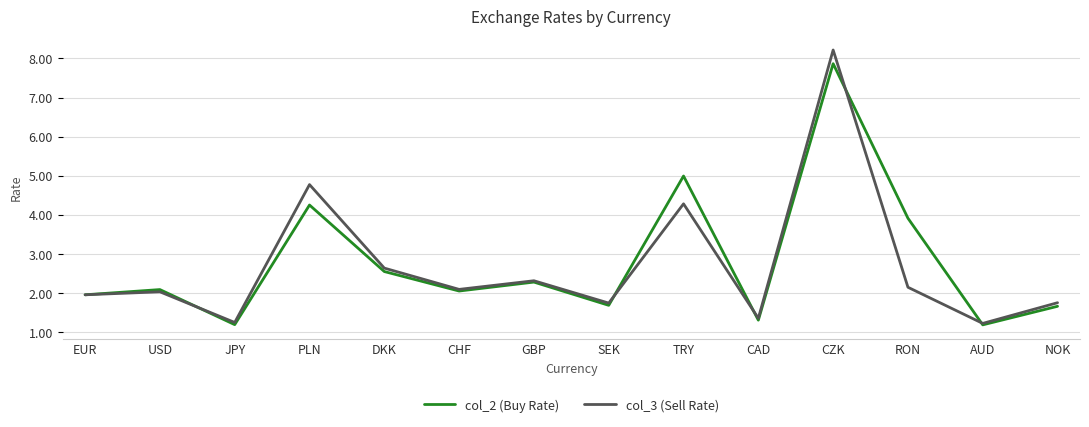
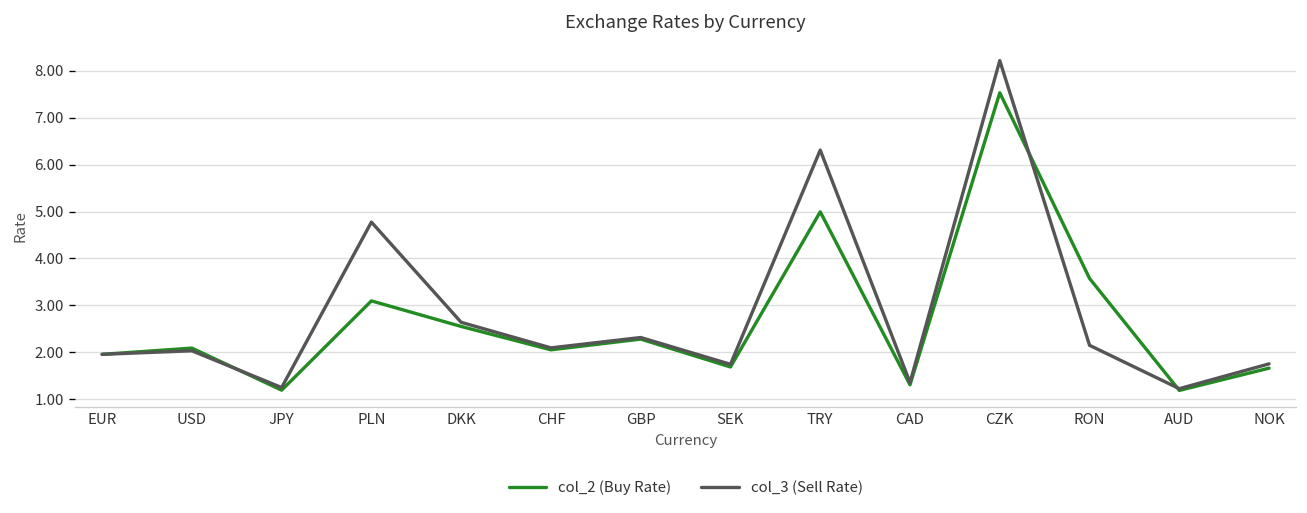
  {
    "col_2 (Buy Rate)": {
-     "PLN": 4.3,
+     "PLN": 3.1,
      "DKK": 2.6,
      "TRY": 5.0,
-     "CZK": 7.9,
-     "RON": 3.9,
+     "CZK": 7.5,
+     "RON": 3.6,
      "NOK": 1.7
    },
    "col_3 (Sell Rate)": {
      "PLN": 4.8,
      "DKK": 2.6,
-     "TRY": 4.3,
+     "TRY": 6.3,
      "CZK": 8.2,
      "RON": 2.1,
      "NOK": 1.8
    }
  }
